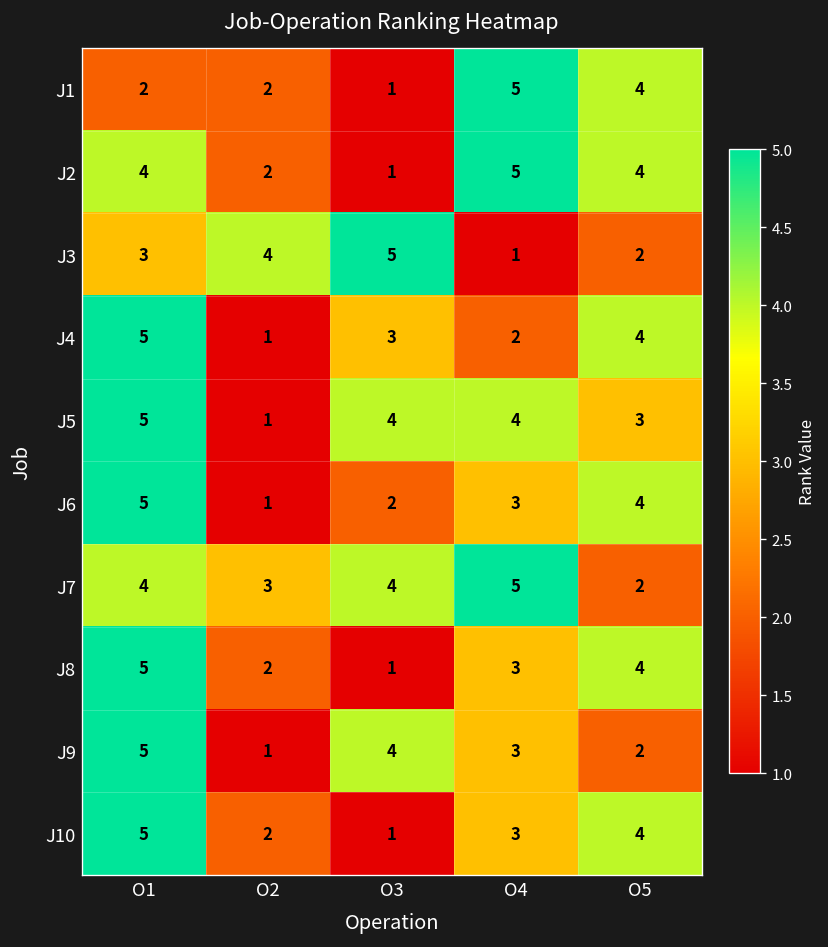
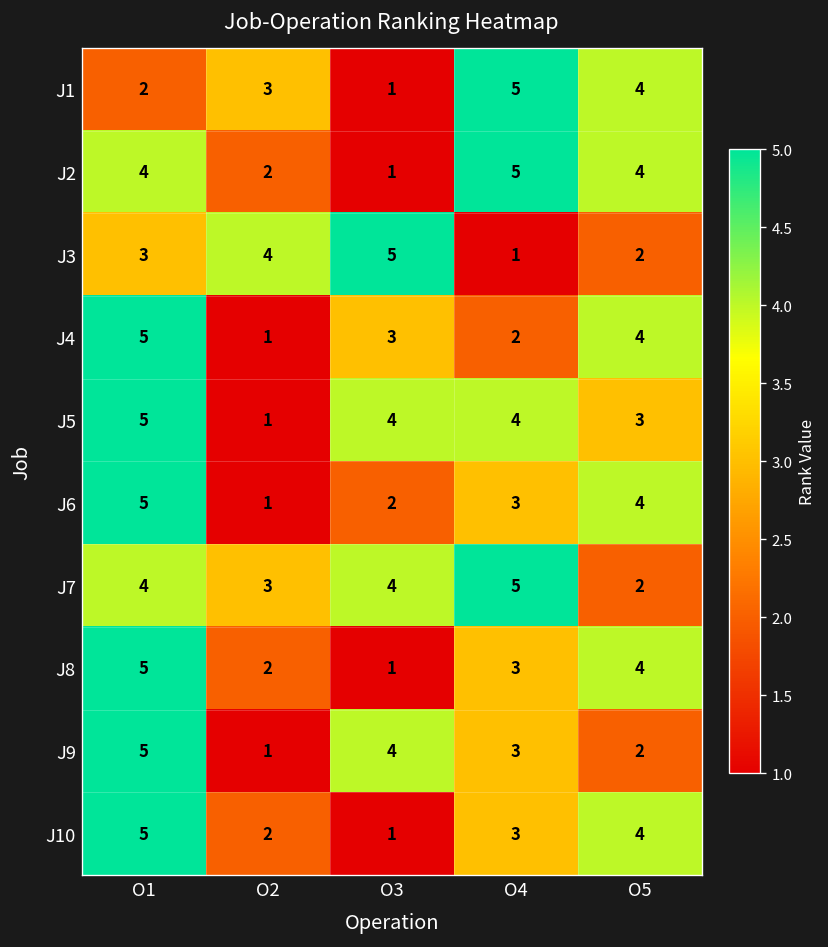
  {
    "J1": {
      "O1": 2,
-     "O2": 2,
+     "O2": 3,
      "O3": 1,
      "O4": 5,
      "O5": 4
    },
    "J2": {
      "O1": 4,
      "O2": 2,
      "O3": 1,
      "O4": 5,
      "O5": 4
    },
    "J3": {
      "O1": 3,
      "O2": 4,
      "O3": 5,
      "O4": 1,
      "O5": 2
    },
    "J4": {
      "O1": 5,
      "O2": 1,
      "O3": 3,
      "O4": 2,
      "O5": 4
    },
    "J5": {
      "O1": 5,
      "O2": 1,
      "O3": 4,
      "O4": 4,
      "O5": 3
    },
    "J6": {
      "O1": 5,
      "O2": 1,
      "O3": 2,
      "O4": 3,
      "O5": 4
    },
    "J7": {
      "O1": 4,
      "O2": 3,
      "O3": 4,
      "O4": 5,
      "O5": 2
    },
    "J8": {
      "O1": 5,
      "O2": 2,
      "O3": 1,
      "O4": 3,
      "O5": 4
    },
    "J9": {
      "O1": 5,
      "O2": 1,
      "O3": 4,
      "O4": 3,
      "O5": 2
    },
    "J10": {
      "O1": 5,
      "O2": 2,
      "O3": 1,
      "O4": 3,
      "O5": 4
    }
  }
